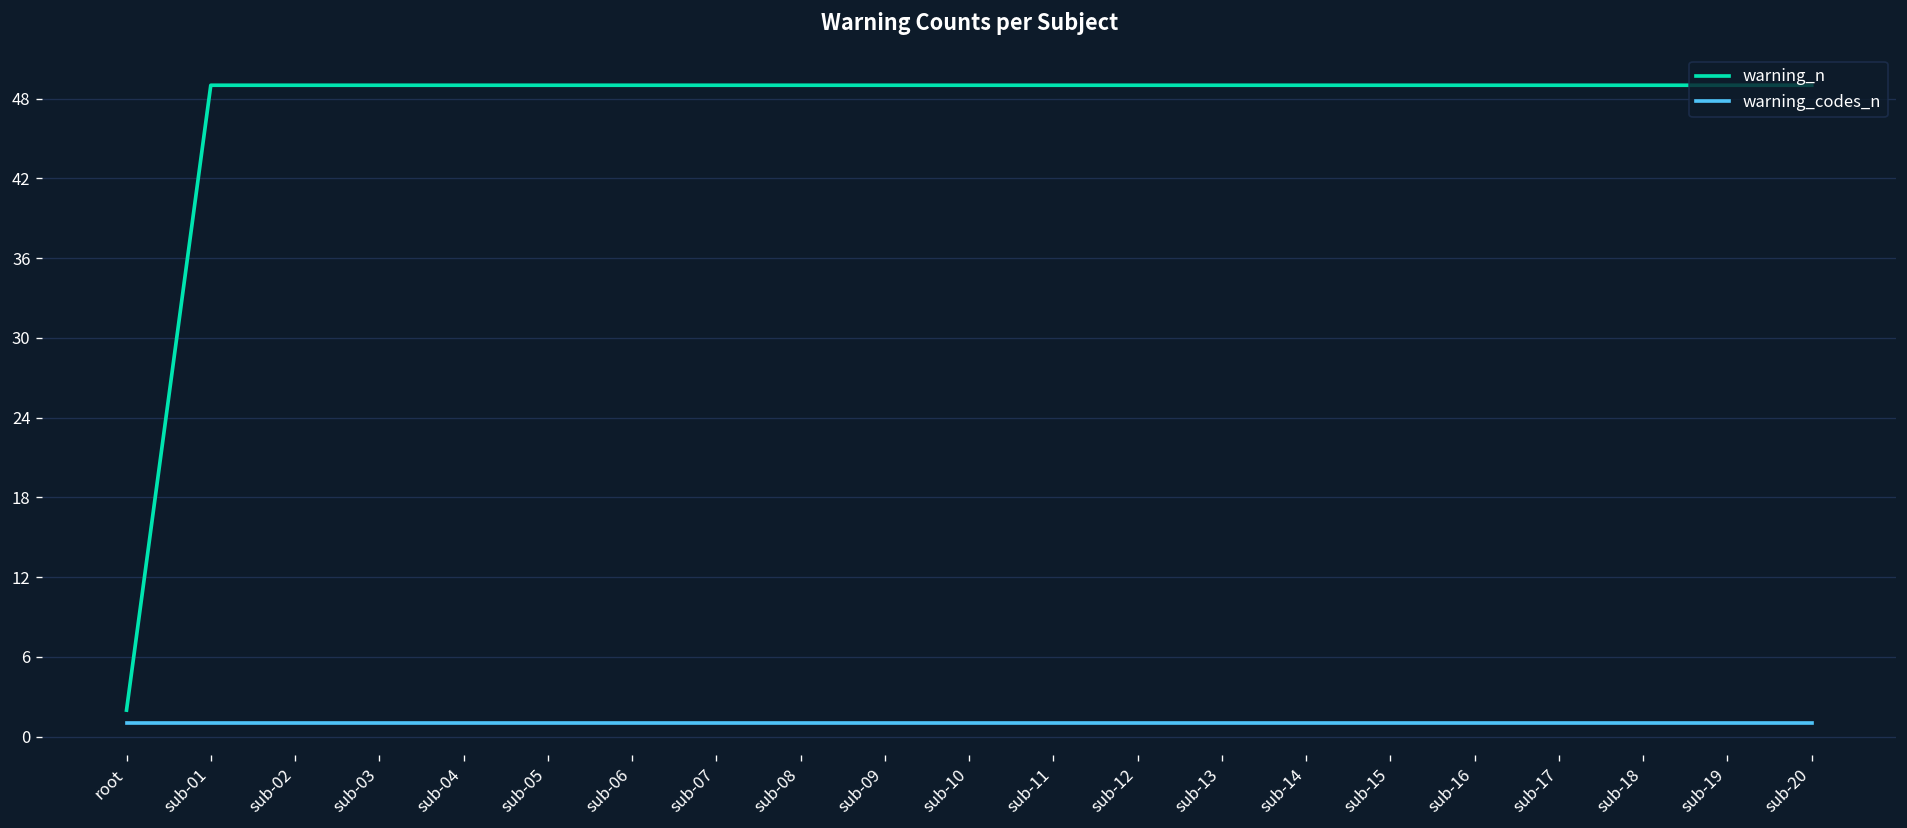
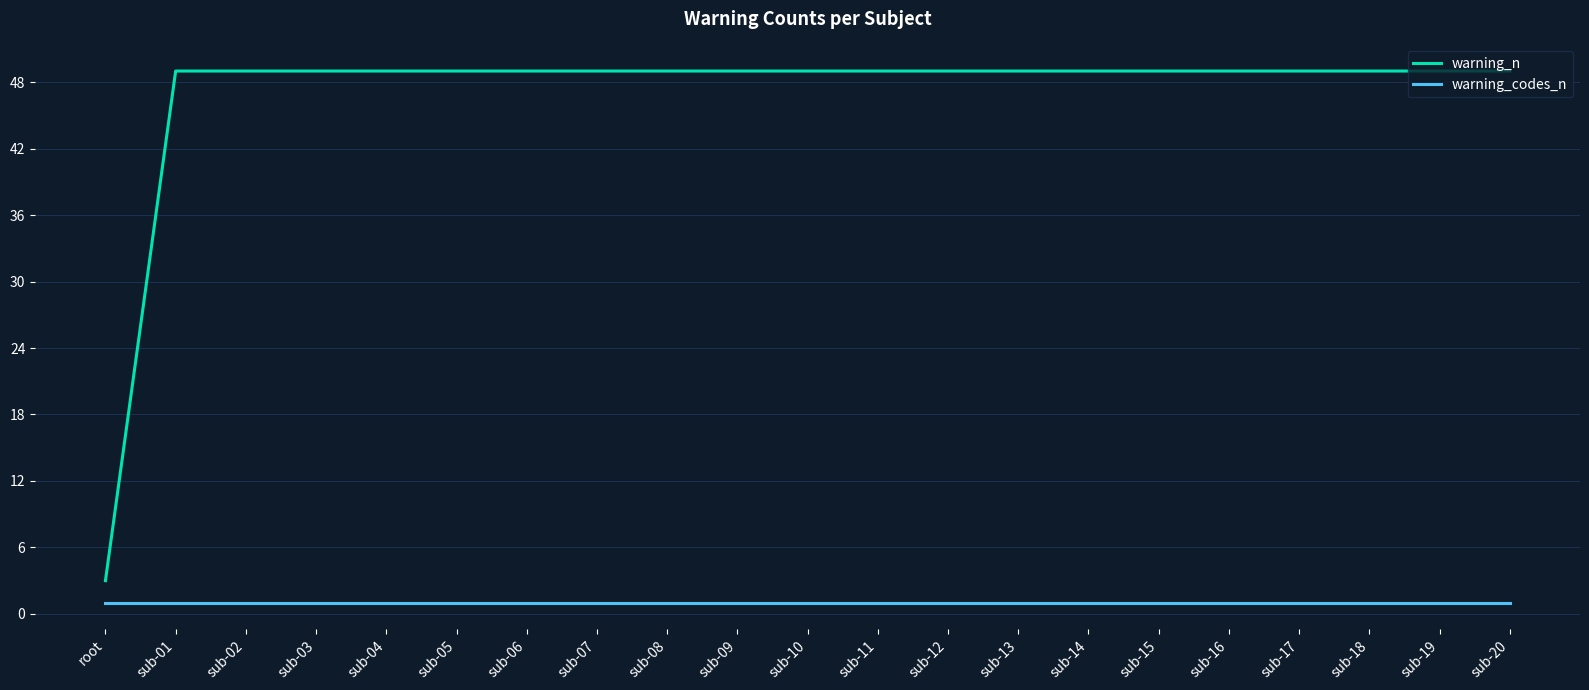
  {
    "warning_n": {
-     "root": 2,
+     "root": 3,
      "sub-01": 49,
      "sub-02": 49,
      "sub-03": 49,
      "sub-04": 49,
      "sub-05": 49,
      "sub-06": 49,
      "sub-07": 49,
      "sub-08": 49,
      "sub-09": 49,
      "sub-10": 49,
      "sub-11": 49,
      "sub-12": 49,
      "sub-13": 49,
      "sub-14": 49,
      "sub-15": 49,
      "sub-16": 49,
      "sub-17": 49,
      "sub-18": 49
    },
    "warning_codes_n": {
      "root": 1,
      "sub-01": 1,
      "sub-02": 1,
      "sub-03": 1,
      "sub-04": 1,
      "sub-05": 1,
      "sub-06": 1,
      "sub-07": 1,
      "sub-08": 1,
      "sub-09": 1,
      "sub-10": 1,
      "sub-11": 1,
      "sub-12": 1,
      "sub-13": 1,
      "sub-14": 1,
      "sub-15": 1,
      "sub-16": 1,
      "sub-17": 1,
      "sub-18": 1,
      "sub-19": 1,
      "sub-20": 1
    }
  }
